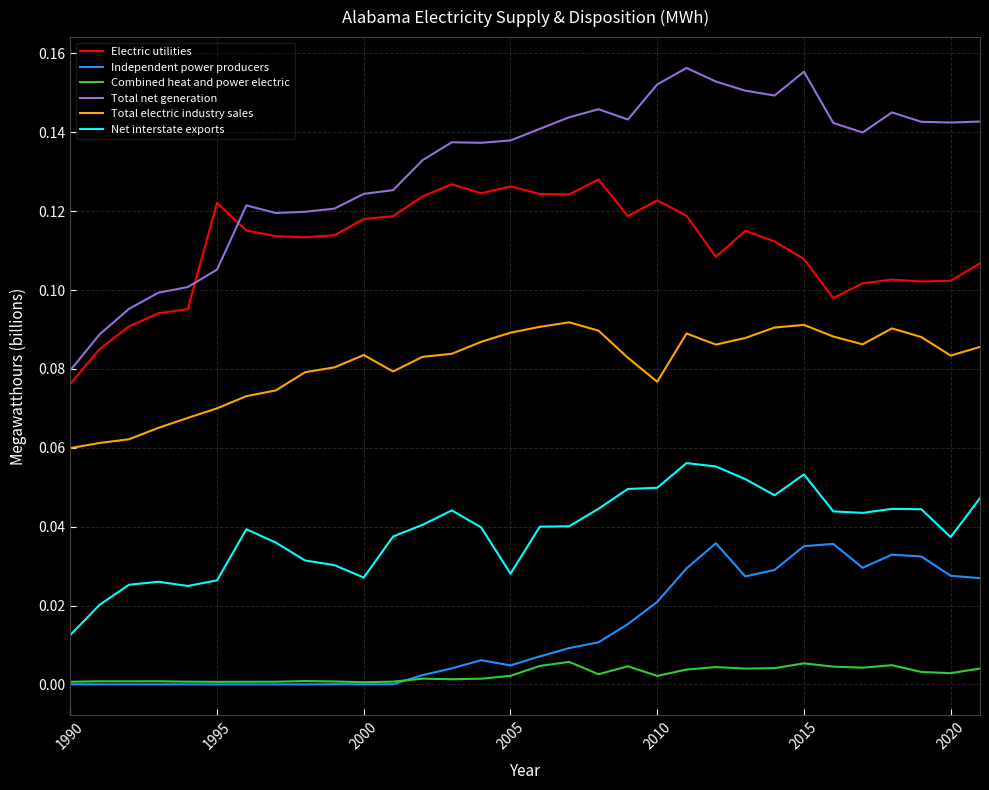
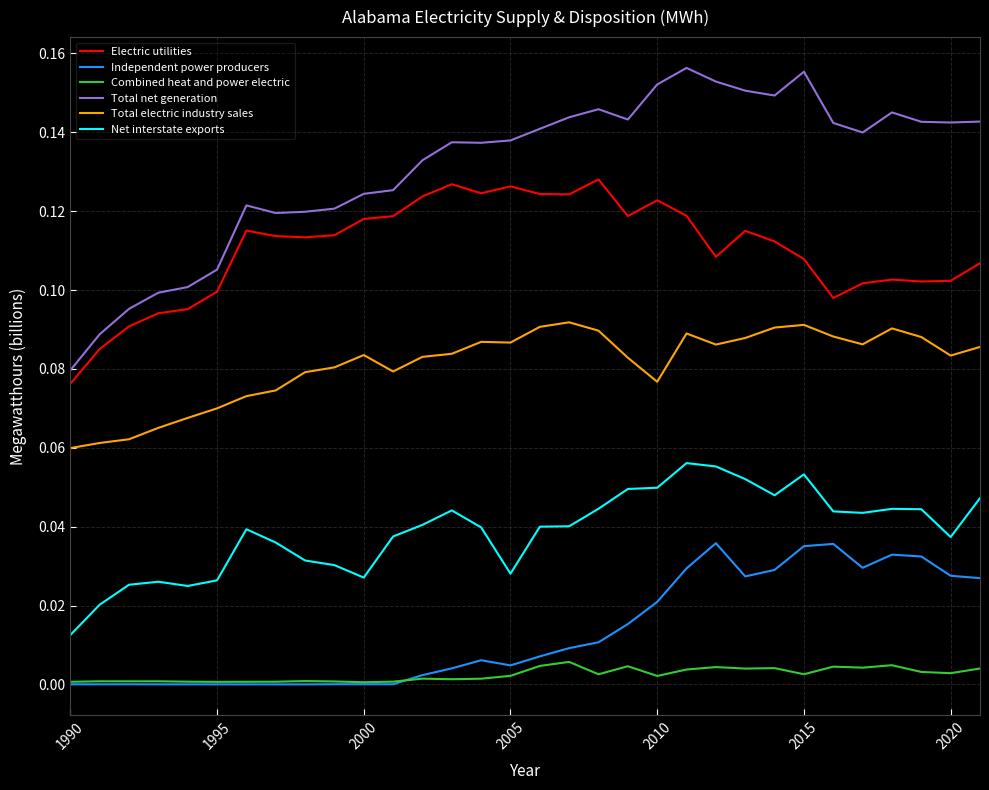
  {
    "Electric utilities": {
      "1990": 0.076,
-     "1995": 0.122,
+     "1995": 0.100,
      "2000": 0.118,
      "2005": 0.126,
      "2010": 0.123,
      "2015": 0.108,
      "2020": 0.102
    },
    "Independent power producers": {
      "2005": 0.005,
      "2010": 0.021,
      "2015": 0.035,
      "2020": 0.028
    },
    "Combined heat and power electric": {
      "2005": 0.002,
      "2010": 0.002,
-     "2015": 0.005,
+     "2015": 0.003,
      "2020": 0.003
    },
    "Total net generation": {
      "1990": 0.080,
      "1995": 0.105,
      "2000": 0.124,
      "2005": 0.138,
      "2010": 0.152,
      "2015": 0.155,
      "2020": 0.142
    },
    "Total electric industry sales": {
      "1990": 0.060,
      "1995": 0.070,
      "2000": 0.084,
-     "2005": 0.089,
+     "2005": 0.087,
      "2010": 0.077,
      "2015": 0.091,
      "2020": 0.083
    },
    "Net interstate exports": {
      "1990": 0.013,
      "1995": 0.026,
      "2000": 0.027,
      "2005": 0.028,
      "2010": 0.050,
      "2015": 0.053,
      "2020": 0.037
    }
  }
